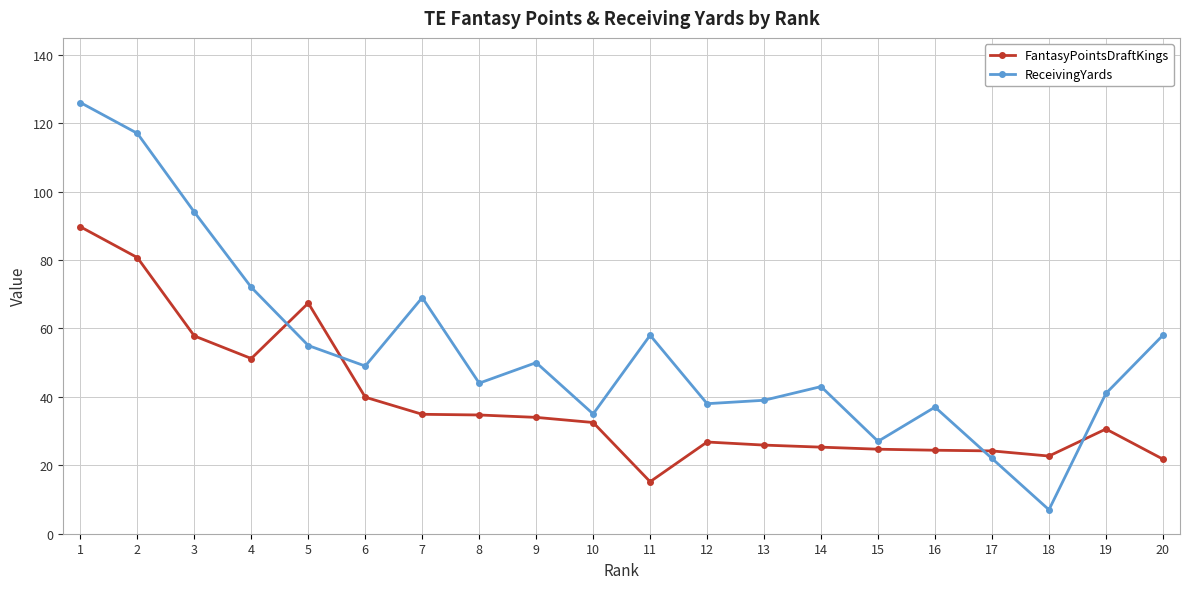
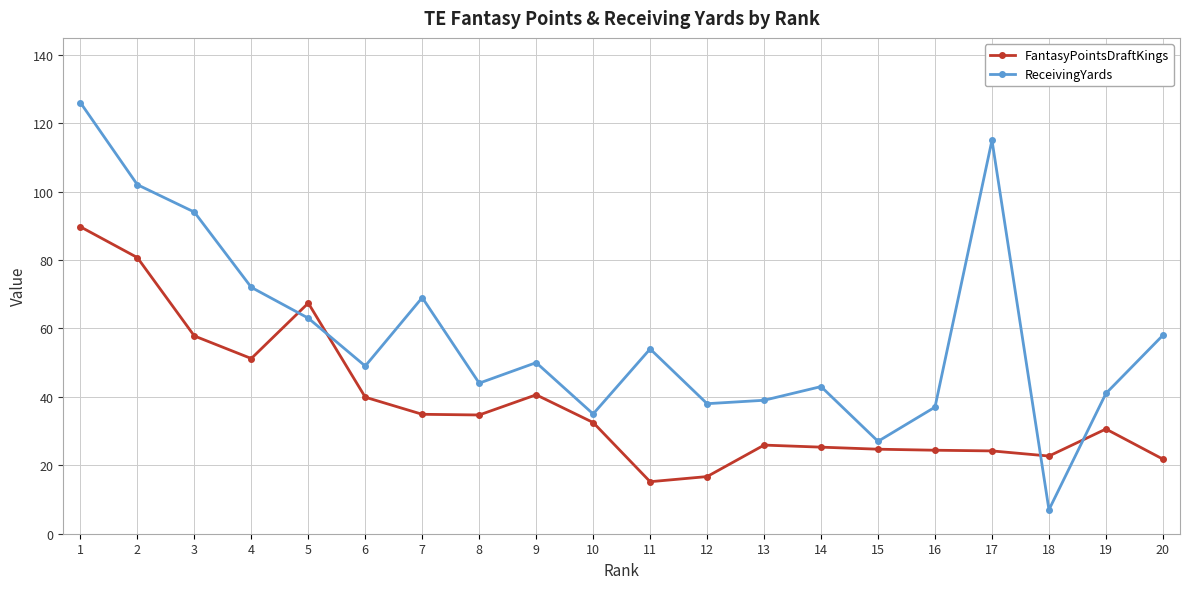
  {
    "FantasyPointsDraftKings": {
      "1": 90,
      "2": 81,
      "3": 58,
      "4": 51,
      "5": 67,
      "6": 40,
      "7": 35,
      "8": 35,
-     "9": 34,
+     "9": 41,
      "10": 33,
      "11": 15,
-     "12": 27,
+     "12": 17,
      "13": 26,
      "14": 25,
      "15": 25,
      "16": 24,
      "17": 24,
      "18": 23,
      "19": 31,
      "20": 22
    },
    "ReceivingYards": {
      "1": 126,
-     "2": 117,
+     "2": 102,
      "3": 94,
      "4": 72,
-     "5": 55,
+     "5": 63,
      "6": 49,
      "7": 69,
      "8": 44,
      "9": 50,
      "10": 35,
-     "11": 58,
+     "11": 54,
      "12": 38,
      "13": 39,
      "14": 43,
      "15": 27,
      "16": 37,
-     "17": 22,
+     "17": 115,
      "18": 7,
      "19": 41,
      "20": 58
    }
  }
